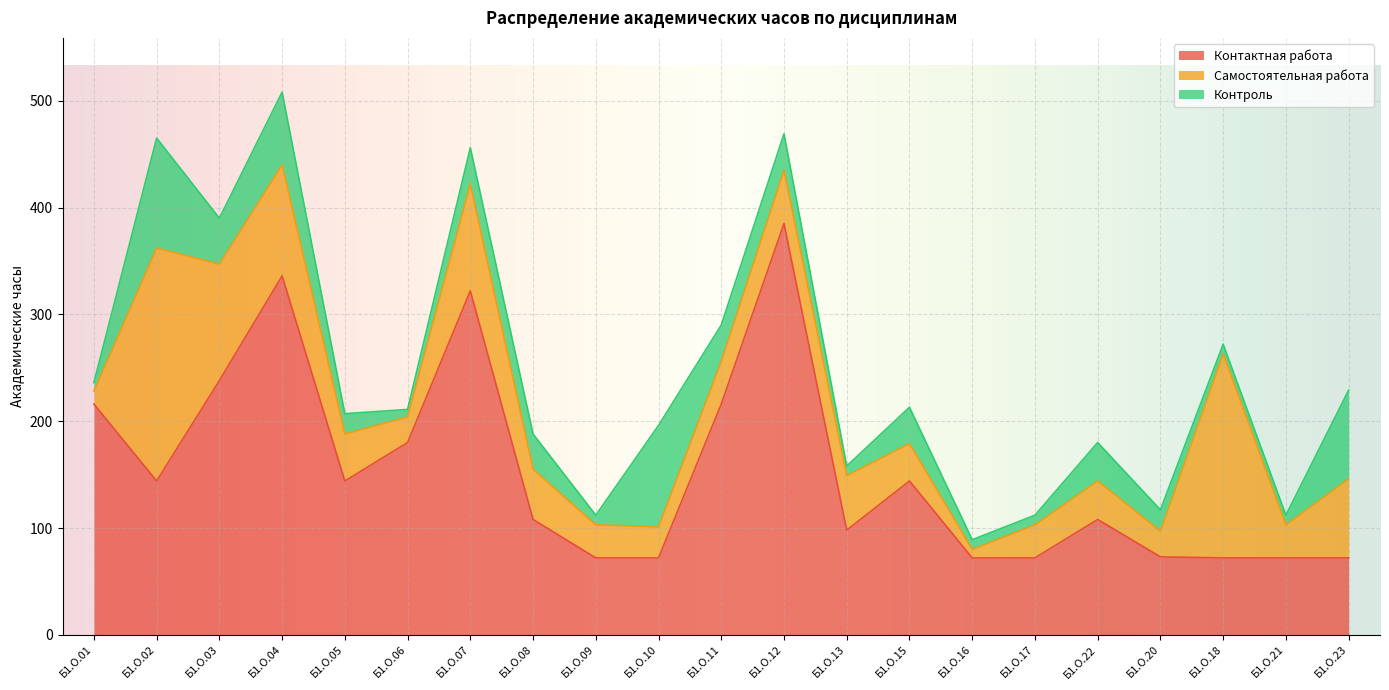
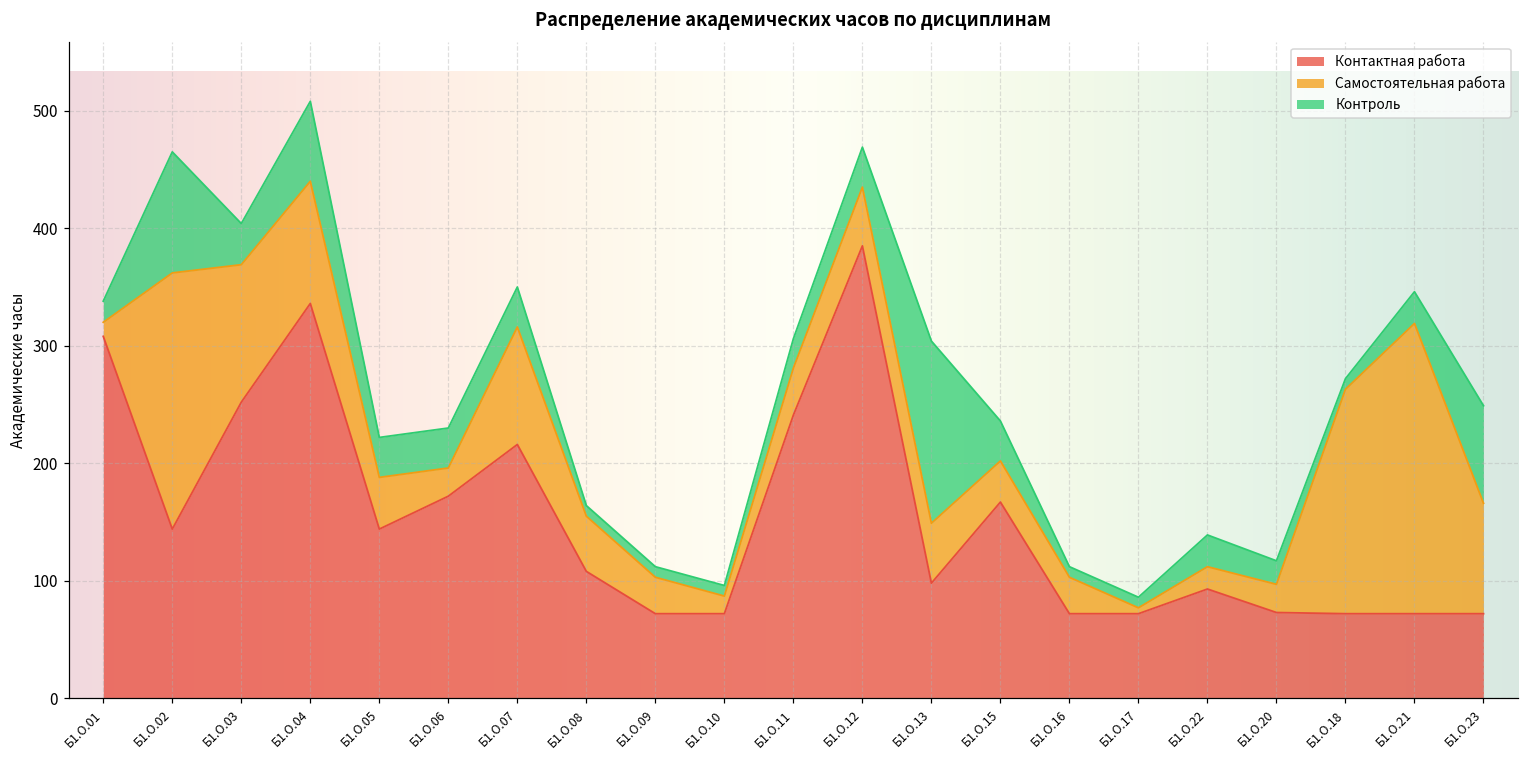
  {
    "Контактная работа": {
-     "Б1.О.01": 216,
+     "Б1.О.01": 308,
      "Б1.О.02": 144,
-     "Б1.О.03": 238,
+     "Б1.О.03": 252,
      "Б1.О.04": 336,
      "Б1.О.05": 144,
-     "Б1.О.06": 180,
-     "Б1.О.07": 322,
+     "Б1.О.06": 172,
+     "Б1.О.07": 216,
      "Б1.О.08": 108,
      "Б1.О.09": 72,
      "Б1.О.10": 72,
-     "Б1.О.11": 216,
+     "Б1.О.11": 241,
      "Б1.О.12": 385,
      "Б1.О.13": 98,
-     "Б1.О.15": 144,
+     "Б1.О.15": 167,
      "Б1.О.16": 72,
      "Б1.О.17": 72,
-     "Б1.О.22": 108,
+     "Б1.О.22": 93,
      "Б1.О.20": 73,
      "Б1.О.18": 72,
      "Б1.О.21": 72,
      "Б1.О.23": 72
    },
    "Самостоятельная работа": {
      "Б1.О.01": 12,
      "Б1.О.02": 218,
-     "Б1.О.03": 109,
+     "Б1.О.03": 117,
      "Б1.О.04": 104,
      "Б1.О.05": 44,
      "Б1.О.06": 24,
      "Б1.О.07": 100,
      "Б1.О.08": 47,
      "Б1.О.09": 31,
-     "Б1.О.10": 29,
+     "Б1.О.10": 15,
      "Б1.О.11": 40,
      "Б1.О.12": 50,
      "Б1.О.13": 51,
      "Б1.О.15": 35,
-     "Б1.О.16": 8,
-     "Б1.О.17": 31,
-     "Б1.О.22": 36,
+     "Б1.О.16": 31,
+     "Б1.О.17": 5,
+     "Б1.О.22": 19,
      "Б1.О.20": 24,
      "Б1.О.18": 191,
-     "Б1.О.21": 31,
-     "Б1.О.23": 74
+     "Б1.О.21": 247,
+     "Б1.О.23": 94
    },
    "Контроль": {
-     "Б1.О.01": 8,
+     "Б1.О.01": 18,
      "Б1.О.02": 103,
-     "Б1.О.03": 43,
+     "Б1.О.03": 35,
      "Б1.О.04": 68,
-     "Б1.О.05": 19,
-     "Б1.О.06": 7,
+     "Б1.О.05": 34,
+     "Б1.О.06": 34,
      "Б1.О.07": 34,
-     "Б1.О.08": 33,
+     "Б1.О.08": 9,
      "Б1.О.09": 9,
-     "Б1.О.10": 95,
-     "Б1.О.11": 34,
+     "Б1.О.10": 9,
+     "Б1.О.11": 25,
      "Б1.О.12": 34,
-     "Б1.О.13": 9,
+     "Б1.О.13": 155,
      "Б1.О.15": 34,
      "Б1.О.16": 9,
      "Б1.О.17": 9,
-     "Б1.О.22": 36,
+     "Б1.О.22": 27,
      "Б1.О.20": 20,
      "Б1.О.18": 9,
-     "Б1.О.21": 9,
+     "Б1.О.21": 27,
      "Б1.О.23": 83
    }
  }
